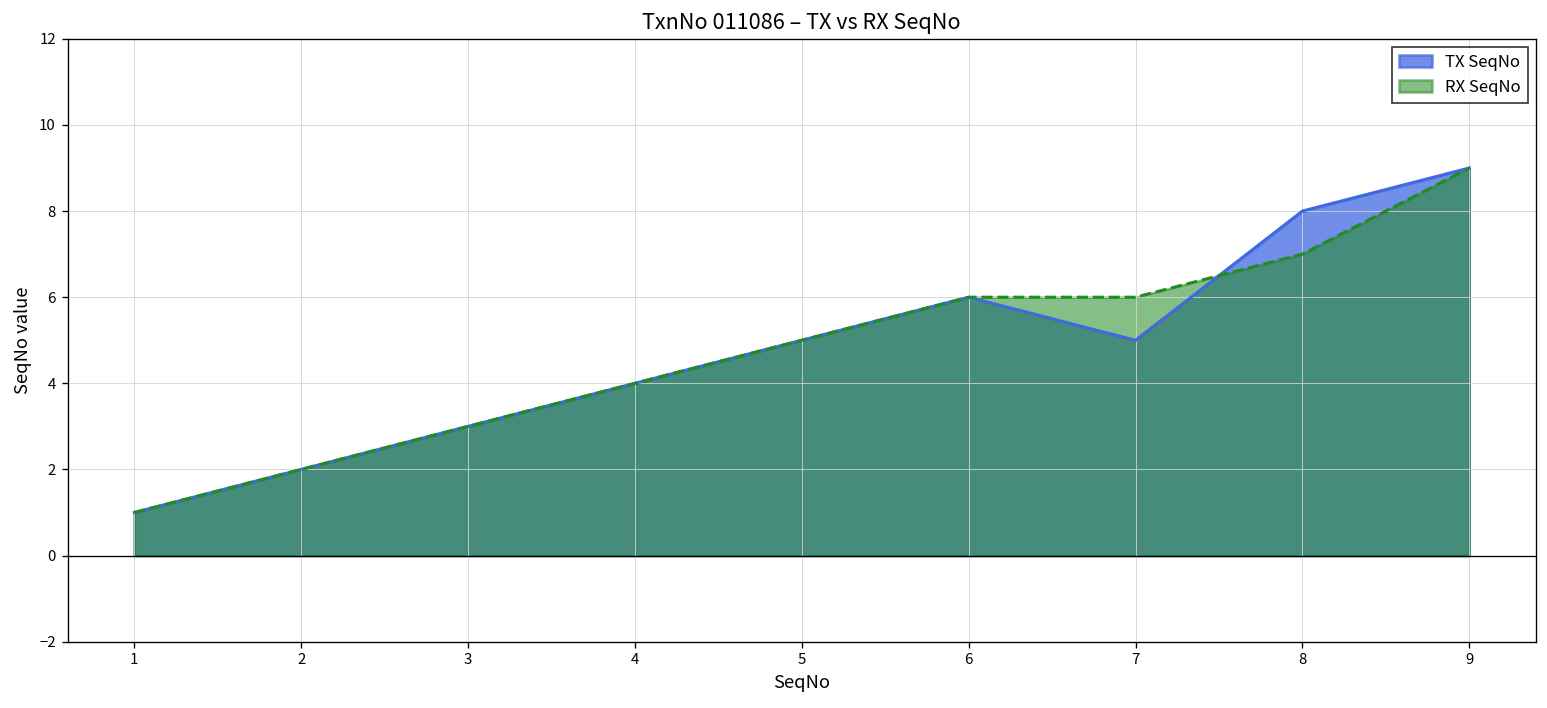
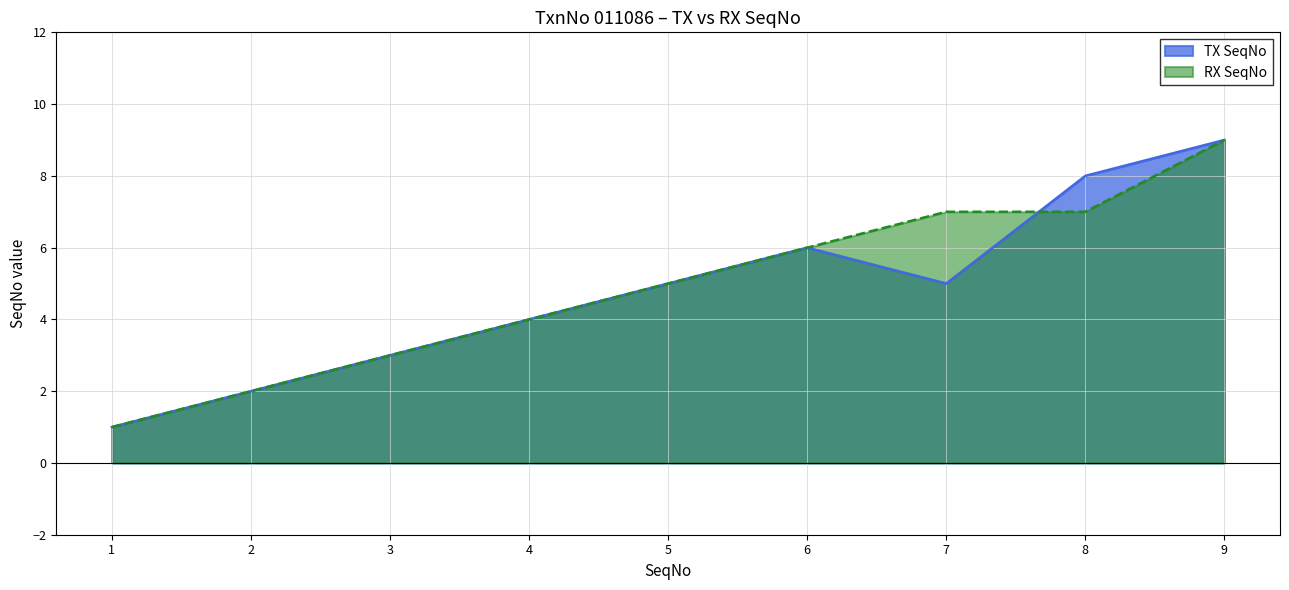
  {
    "TX SeqNo": {
      "7": 5,
      "8": 8
    },
    "RX SeqNo": {
-     "7": 6,
+     "7": 7,
      "8": 7
    }
  }
